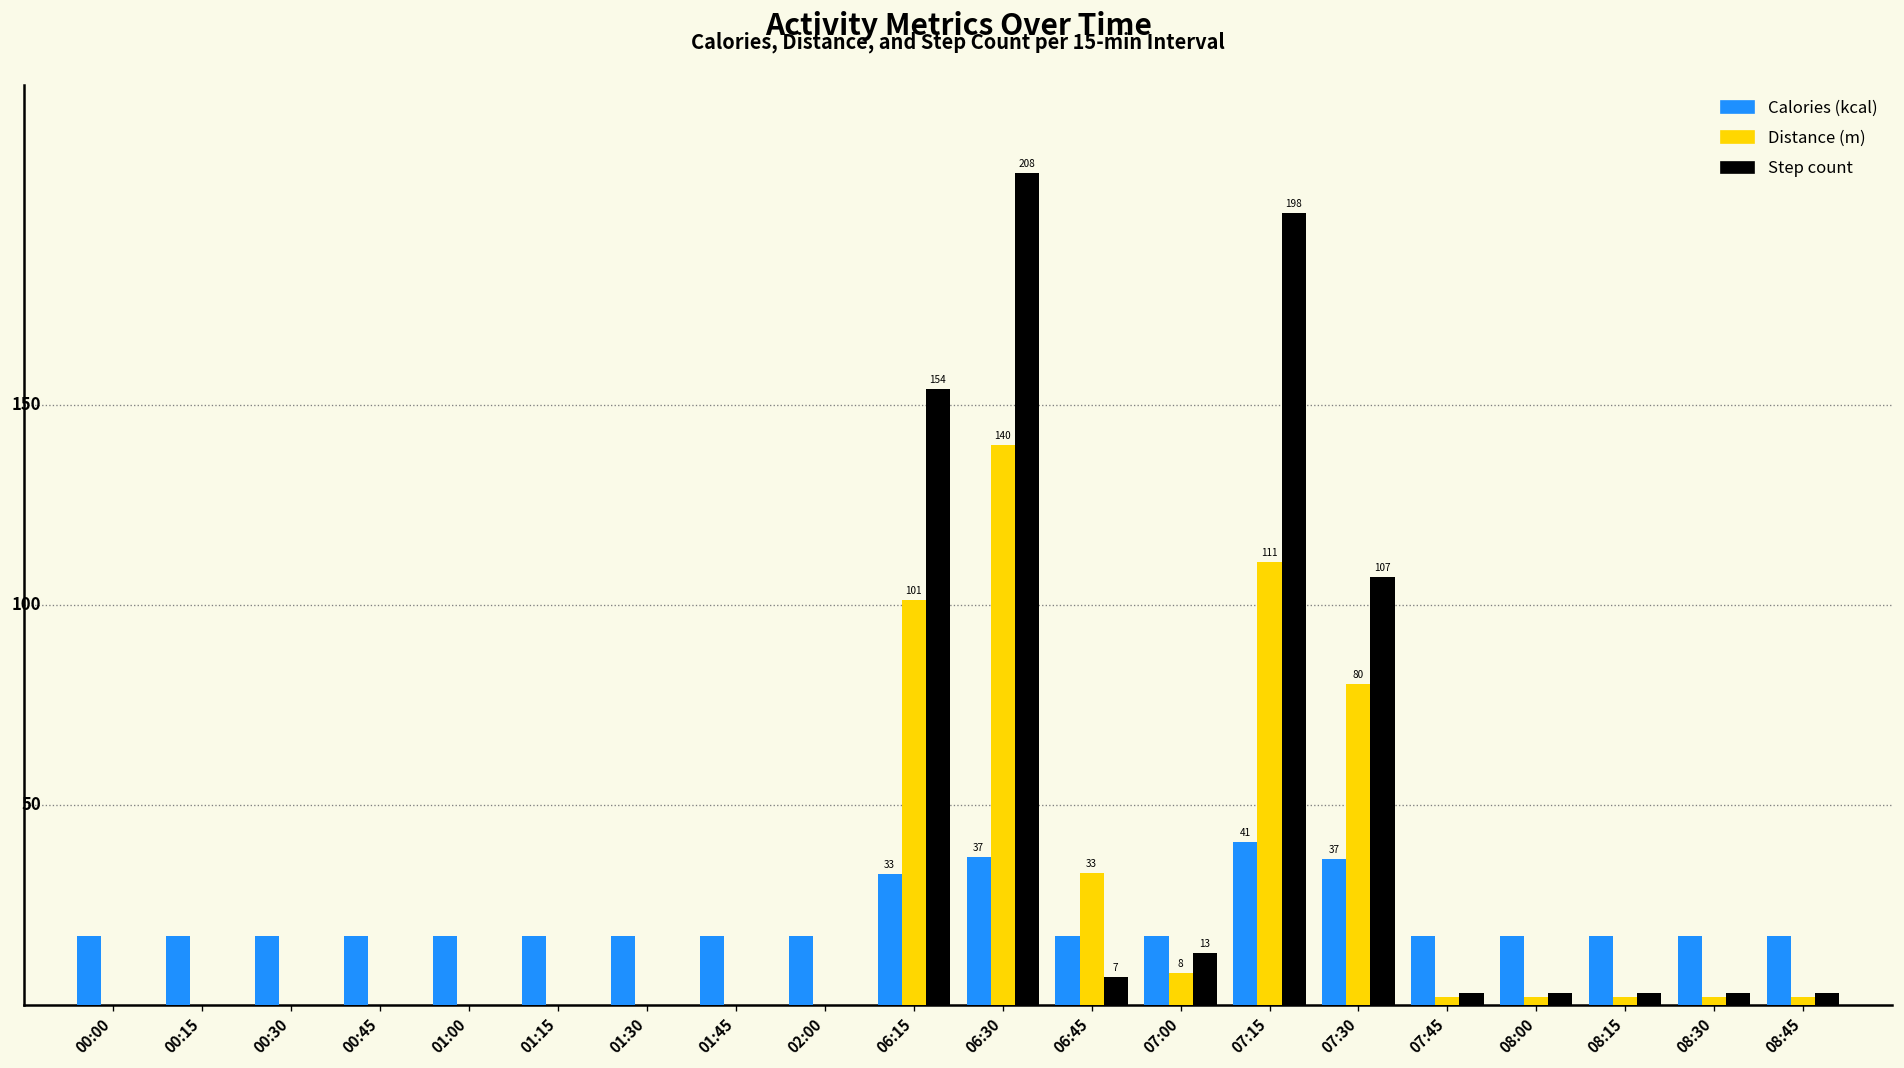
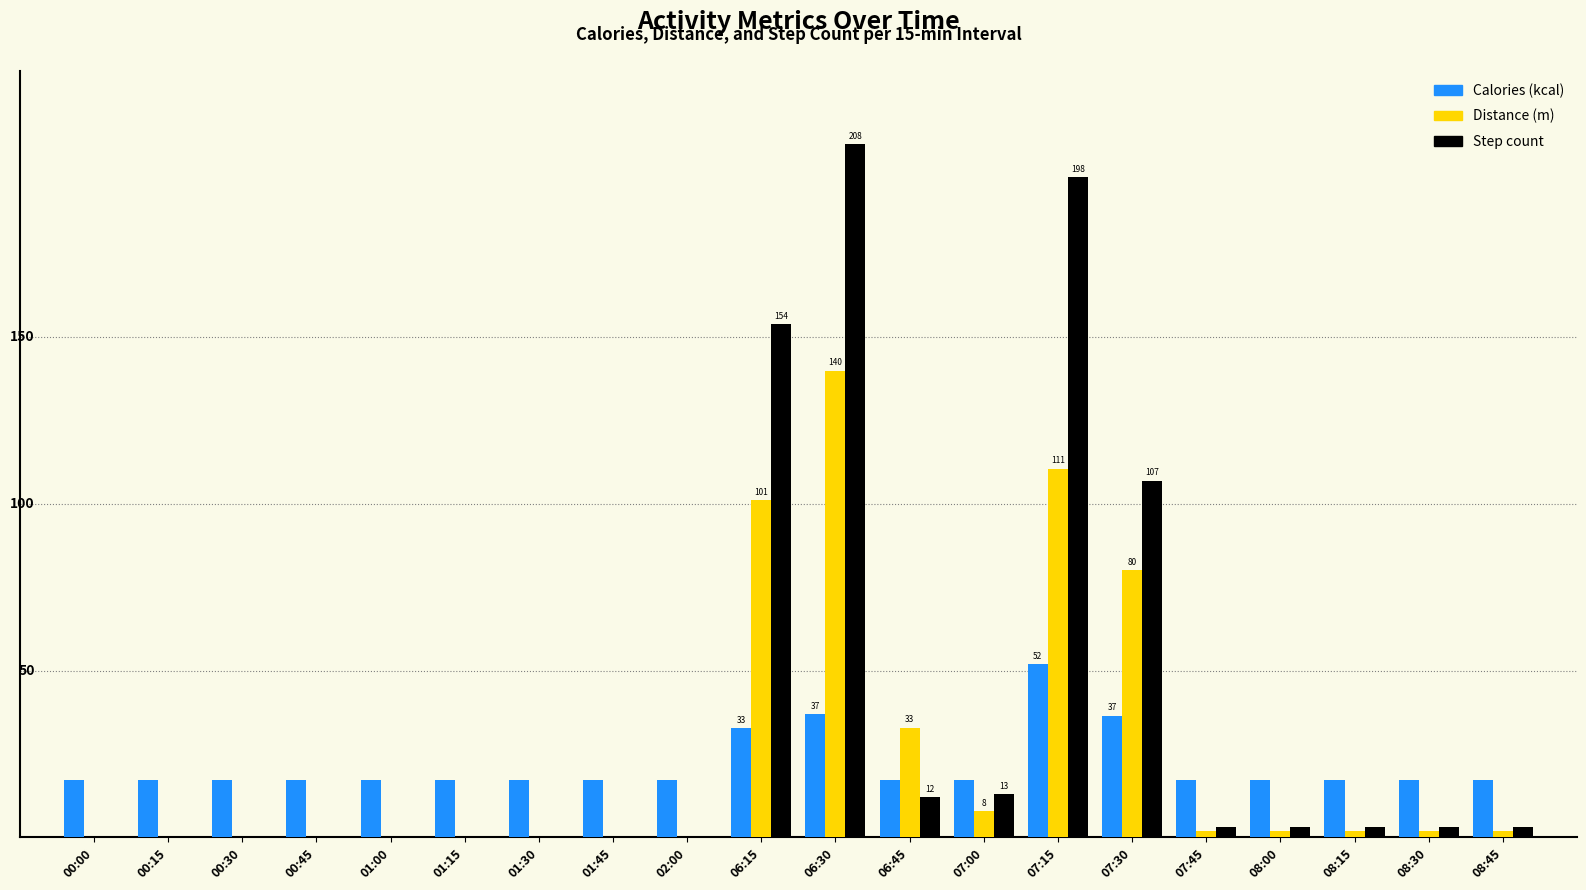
  {
    "Calories (kcal)": {
      "06:15": 33,
      "06:30": 37,
-     "07:15": 41,
+     "07:15": 52,
      "07:30": 37
    },
    "Distance (m)": {
      "06:15": 101,
      "06:30": 140,
      "06:45": 33,
      "07:00": 8,
      "07:15": 111,
      "07:30": 80
    },
    "Step count": {
      "06:15": 154,
      "06:30": 208,
-     "06:45": 7,
+     "06:45": 12,
      "07:00": 13,
      "07:15": 198,
      "07:30": 107
    }
  }
